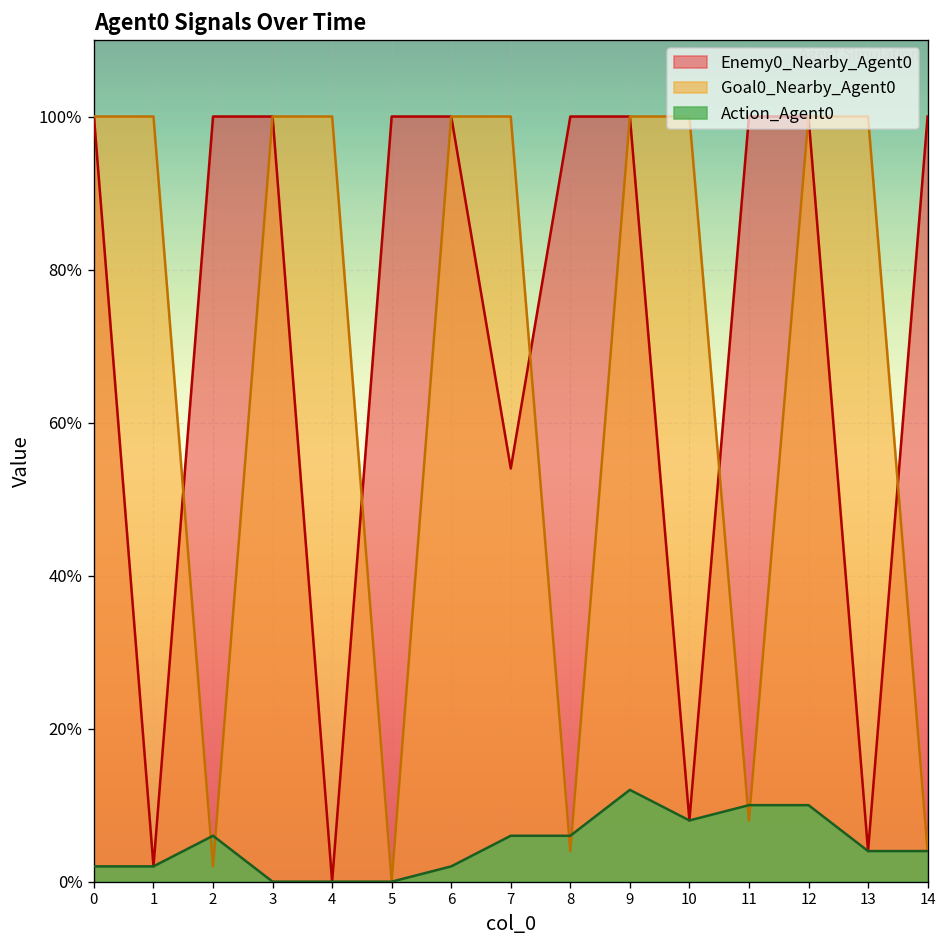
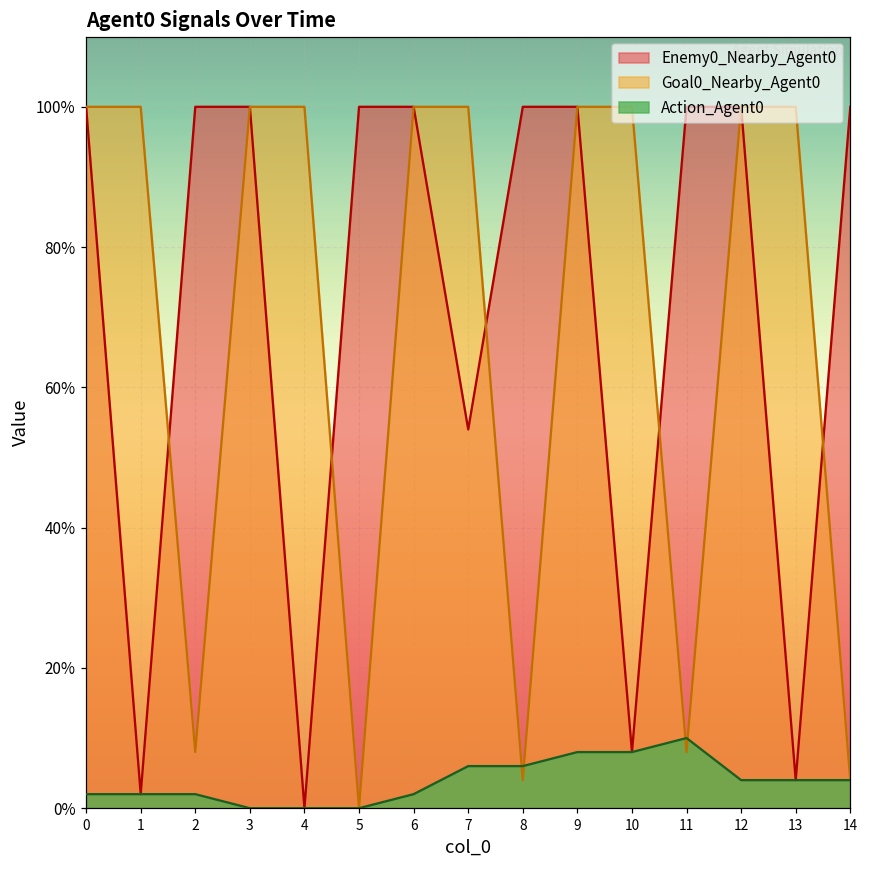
  {
    "Enemy0_Nearby_Agent0": {
      "2": "100%",
      "5": "100%",
      "7": "54%",
      "8": "100%",
      "14": "100%"
    },
    "Goal0_Nearby_Agent0": {
      "1": "100%",
-     "2": "2%",
+     "2": "8%",
      "4": "100%",
      "7": "100%",
      "8": "4%",
      "11": "8%"
    },
    "Action_Agent0": {
      "0": "2%",
-     "2": "6%",
+     "2": "2%",
      "3": "0%",
      "6": "2%",
      "7": "6%",
      "8": "6%",
-     "9": "12%",
+     "9": "8%",
      "11": "10%",
-     "12": "10%"
+     "12": "4%"
    }
  }
